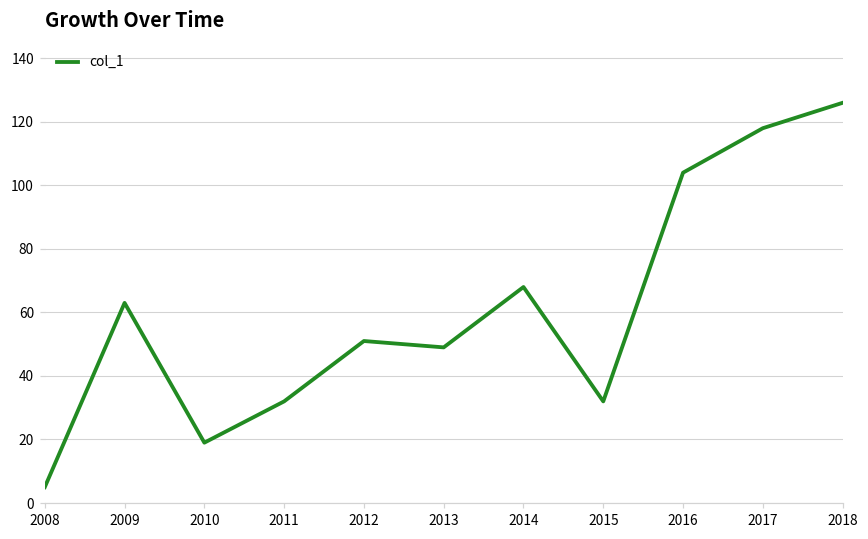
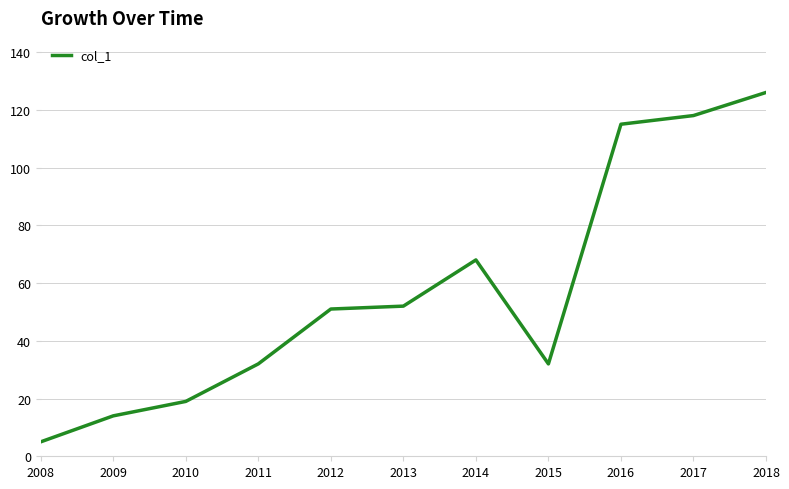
  {
    "2008": 5,
-   "2009": 63,
+   "2009": 14,
    "2010": 19,
    "2011": 32,
    "2012": 51,
-   "2013": 49,
+   "2013": 52,
    "2014": 68,
    "2015": 32,
-   "2016": 104,
+   "2016": 115,
    "2017": 118,
    "2018": 126
  }
